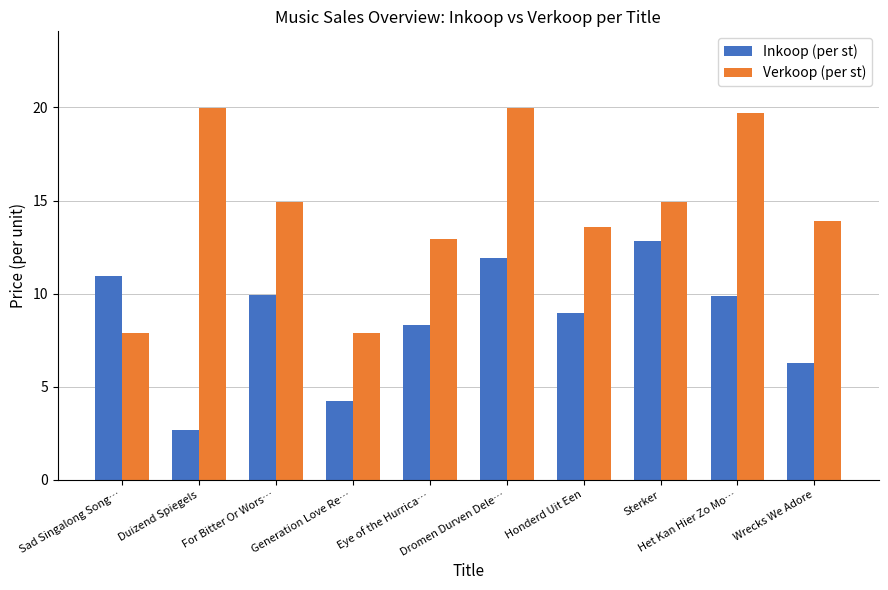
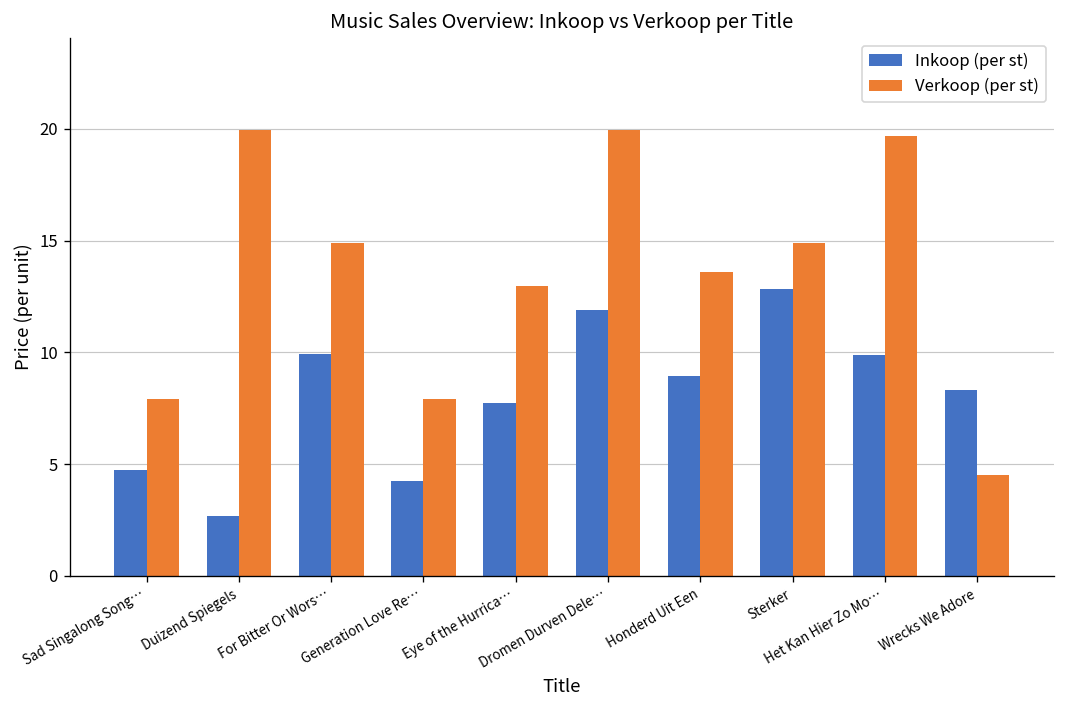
  {
    "Inkoop (per st)": {
-     "Sad Singalong Song…": 11.0,
+     "Sad Singalong Song…": 4.8,
      "Duizend Spiegels": 2.7,
      "For Bitter Or Wors…": 10.0,
      "Generation Love Re…": 4.3,
-     "Eye of the Hurrica…": 8.3,
+     "Eye of the Hurrica…": 7.8,
      "Dromen Durven Dele…": 11.9,
      "Honderd Uit Een": 9.0,
      "Sterker": 12.8,
      "Het Kan Hier Zo Mo…": 9.9,
-     "Wrecks We Adore": 6.3
+     "Wrecks We Adore": 8.3
    },
    "Verkoop (per st)": {
      "Sad Singalong Song…": 7.9,
      "Duizend Spiegels": 20.0,
      "For Bitter Or Wors…": 14.9,
      "Generation Love Re…": 7.9,
      "Eye of the Hurrica…": 13.0,
      "Dromen Durven Dele…": 20.0,
      "Honderd Uit Een": 13.6,
      "Sterker": 14.9,
      "Het Kan Hier Zo Mo…": 19.7,
-     "Wrecks We Adore": 13.9
+     "Wrecks We Adore": 4.5
    }
  }
